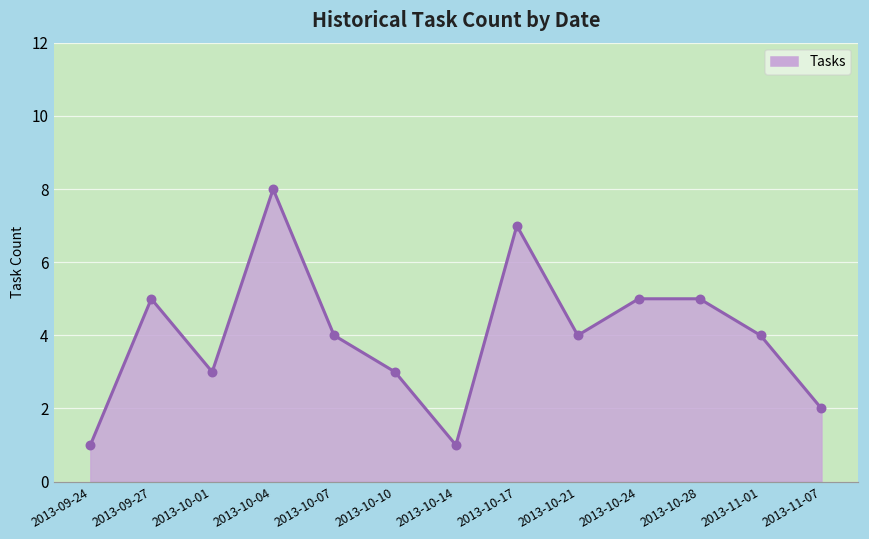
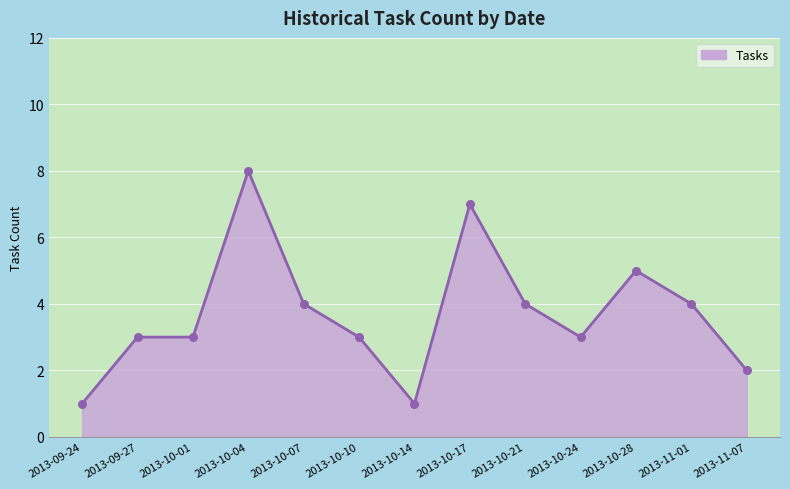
  {
    "2013-09-24": 1,
-   "2013-09-27": 5,
+   "2013-09-27": 3,
    "2013-10-01": 3,
    "2013-10-04": 8,
    "2013-10-07": 4,
    "2013-10-10": 3,
    "2013-10-14": 1,
    "2013-10-17": 7,
    "2013-10-21": 4,
-   "2013-10-24": 5,
+   "2013-10-24": 3,
    "2013-10-28": 5,
    "2013-11-01": 4,
    "2013-11-07": 2
  }
